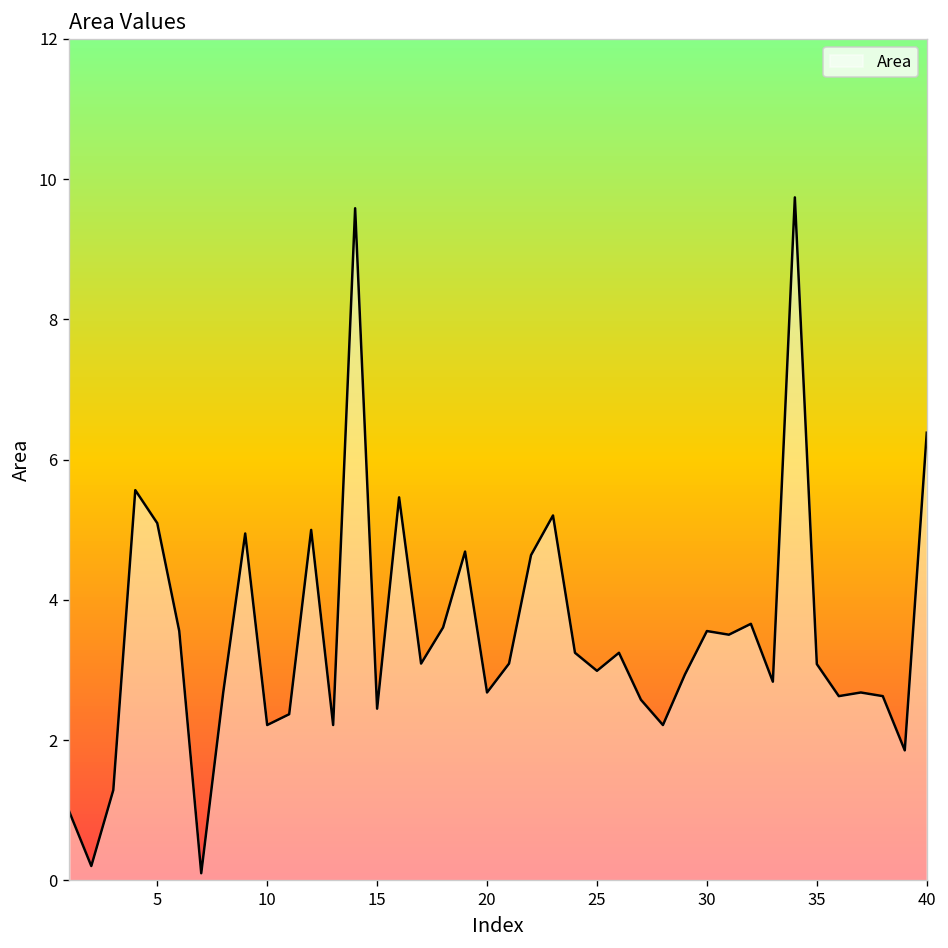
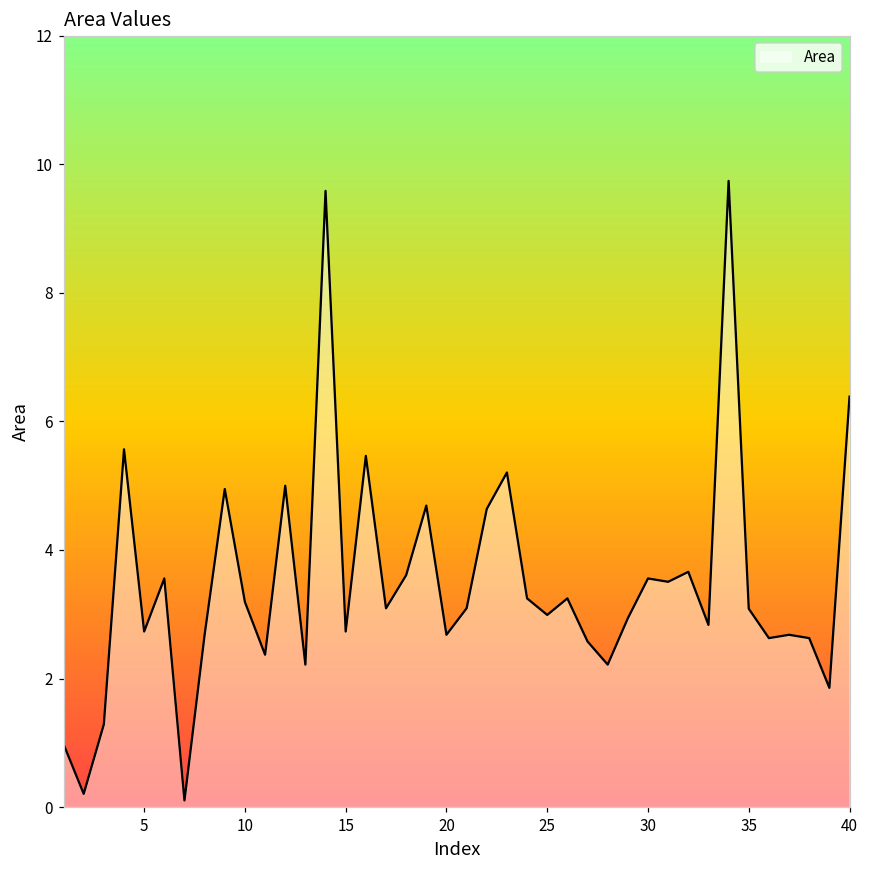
  {
-   "5": 5.1,
-   "10": 2.2,
-   "15": 2.4,
+   "5": 2.7,
+   "10": 3.2,
+   "15": 2.7,
    "20": 2.7,
    "25": 3.0,
    "30": 3.6,
    "35": 3.1,
    "40": 6.4
  }
